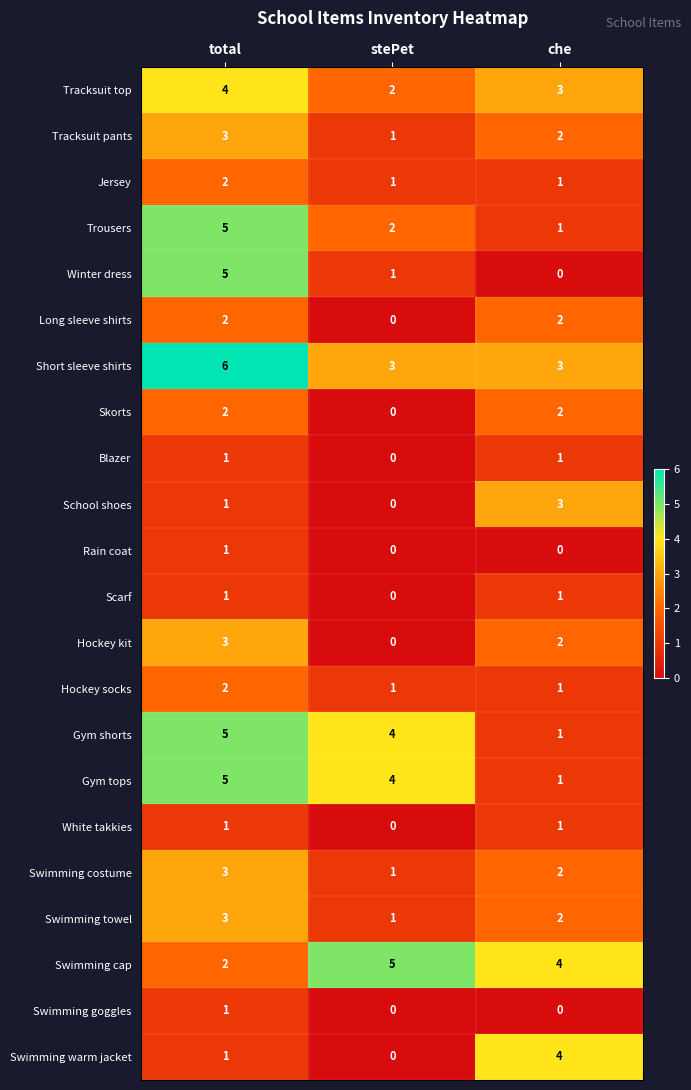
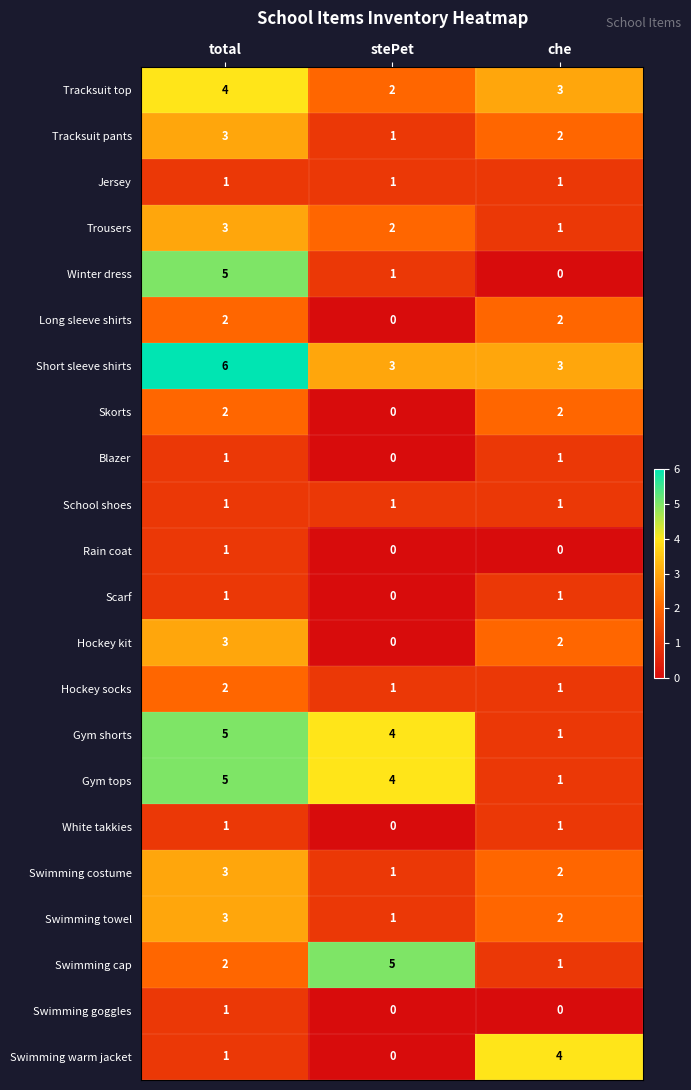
  {
    "Tracksuit top": {
      "total": 4,
      "stePet": 2,
      "che": 3
    },
    "Tracksuit pants": {
      "total": 3,
      "stePet": 1,
      "che": 2
    },
    "Jersey": {
-     "total": 2,
+     "total": 1,
      "stePet": 1,
      "che": 1
    },
    "Trousers": {
-     "total": 5,
+     "total": 3,
      "stePet": 2,
      "che": 1
    },
    "Winter dress": {
      "total": 5,
      "stePet": 1,
      "che": 0
    },
    "Long sleeve shirts": {
      "total": 2,
      "stePet": 0,
      "che": 2
    },
    "Short sleeve shirts": {
      "total": 6,
      "stePet": 3,
      "che": 3
    },
    "Skorts": {
      "total": 2,
      "stePet": 0,
      "che": 2
    },
    "Blazer": {
      "total": 1,
      "stePet": 0,
      "che": 1
    },
    "School shoes": {
      "total": 1,
-     "stePet": 0,
-     "che": 3
+     "stePet": 1,
+     "che": 1
    },
    "Rain coat": {
      "total": 1,
      "stePet": 0,
      "che": 0
    },
    "Scarf": {
      "total": 1,
      "stePet": 0,
      "che": 1
    },
    "Hockey kit": {
      "total": 3,
      "stePet": 0,
      "che": 2
    },
    "Hockey socks": {
      "total": 2,
      "stePet": 1,
      "che": 1
    },
    "Gym shorts": {
      "total": 5,
      "stePet": 4,
      "che": 1
    },
    "Gym tops": {
      "total": 5,
      "stePet": 4,
      "che": 1
    },
    "White takkies": {
      "total": 1,
      "stePet": 0,
      "che": 1
    },
    "Swimming costume": {
      "total": 3,
      "stePet": 1,
      "che": 2
    },
    "Swimming towel": {
      "total": 3,
      "stePet": 1,
      "che": 2
    },
    "Swimming cap": {
      "total": 2,
      "stePet": 5,
-     "che": 4
+     "che": 1
    },
    "Swimming goggles": {
      "total": 1,
      "stePet": 0,
      "che": 0
    },
    "Swimming warm jacket": {
      "total": 1,
      "stePet": 0,
      "che": 4
    }
  }
